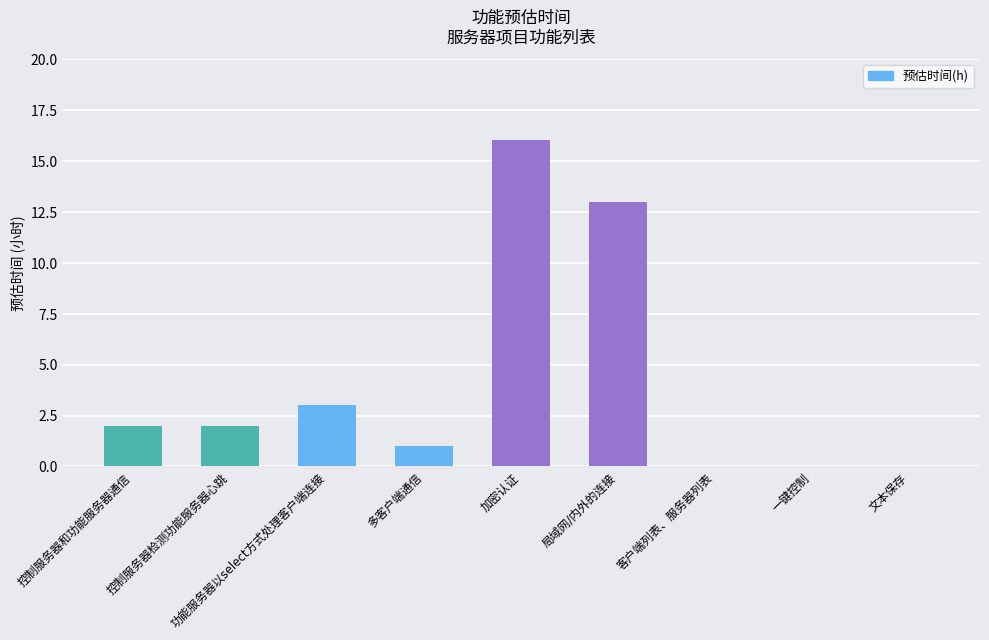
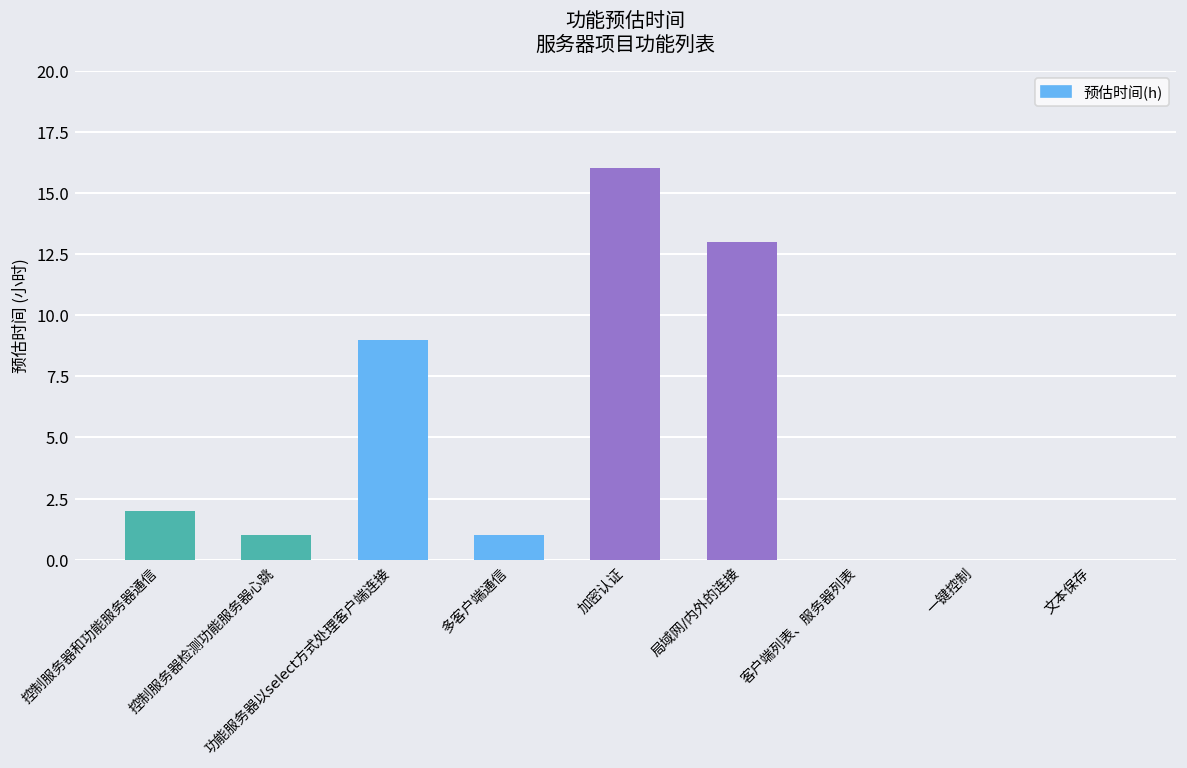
  {
    "控制服务器和功能服务器通信": 2,
-   "控制服务器检测功能服务器心跳": 2,
-   "功能服务器以select方式处理客户端连接": 3,
+   "控制服务器检测功能服务器心跳": 1,
+   "功能服务器以select方式处理客户端连接": 9,
    "多客户端通信": 1,
    "加密认证": 16,
    "局域网/内外的连接": 13,
    "客户端列表、服务器列表": 0,
    "一键控制": 0,
    "文本保存": 0
  }
